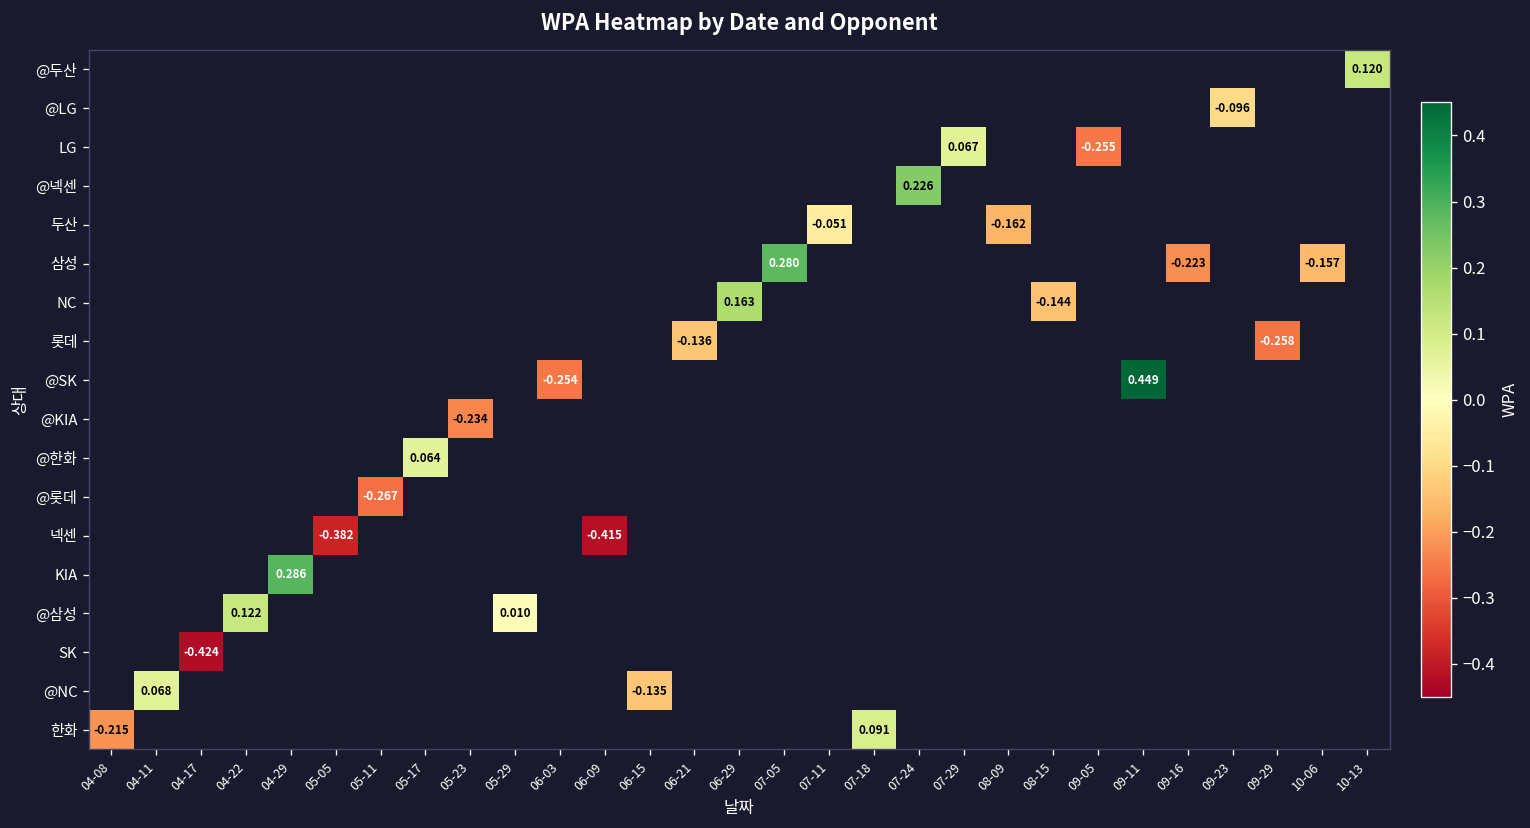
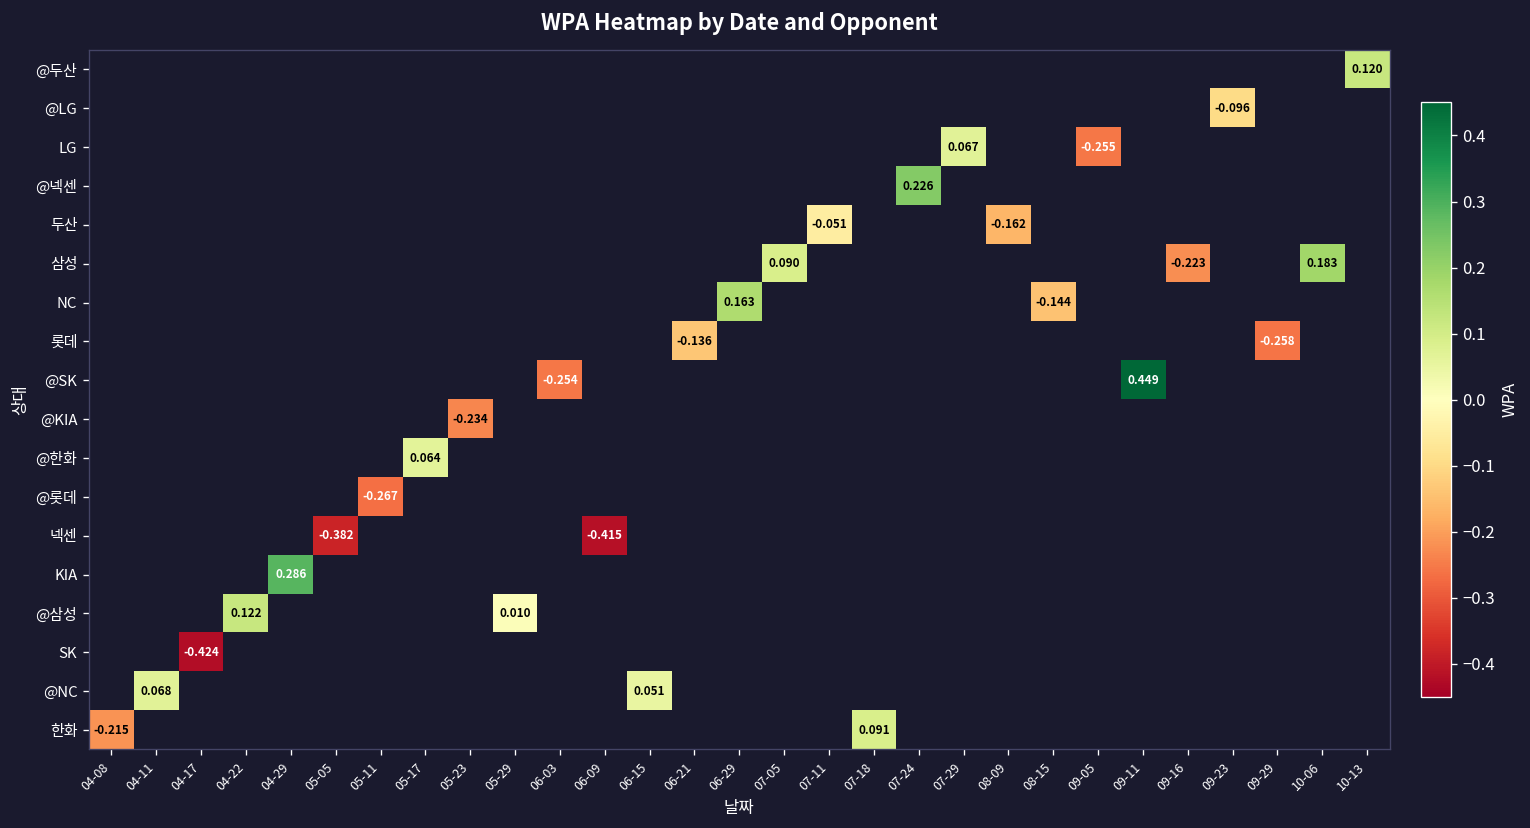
  {
    "@두산": {
      "10-13": 0.120
    },
    "@LG": {
      "09-23": -0.096
    },
    "LG": {
      "07-29": 0.067,
      "09-05": -0.255
    },
    "@넥센": {
      "07-24": 0.226
    },
    "두산": {
      "07-11": -0.051,
      "08-09": -0.162
    },
    "삼성": {
-     "07-05": 0.280,
+     "07-05": 0.090,
      "09-16": -0.223,
-     "10-06": -0.157
+     "10-06": 0.183
    },
    "NC": {
      "06-29": 0.163,
      "08-15": -0.144
    },
    "롯데": {
      "06-21": -0.136,
      "09-29": -0.258
    },
    "@SK": {
      "06-03": -0.254,
      "09-11": 0.449
    },
    "@KIA": {
      "05-23": -0.234
    },
    "@한화": {
      "05-17": 0.064
    },
    "@롯데": {
      "05-11": -0.267
    },
    "넥센": {
      "05-05": -0.382,
      "06-09": -0.415
    },
    "KIA": {
      "04-29": 0.286
    },
    "@삼성": {
      "04-22": 0.122,
      "05-29": 0.010
    },
    "SK": {
      "04-17": -0.424
    },
    "@NC": {
      "04-11": 0.068,
-     "06-15": -0.135
+     "06-15": 0.051
    },
    "한화": {
      "04-08": -0.215,
      "07-18": 0.091
    }
  }
